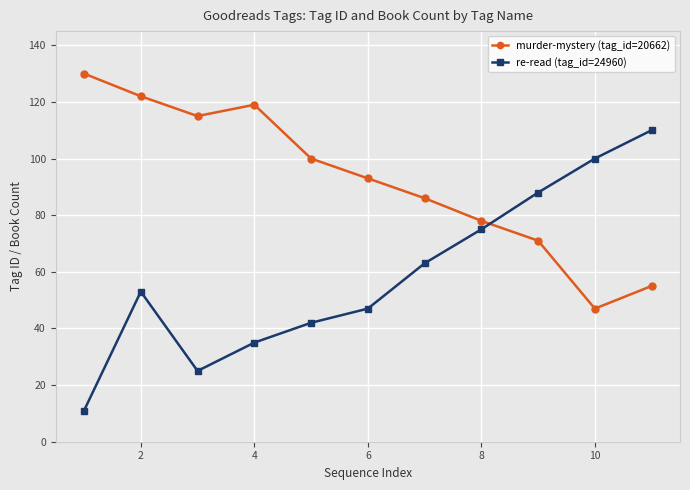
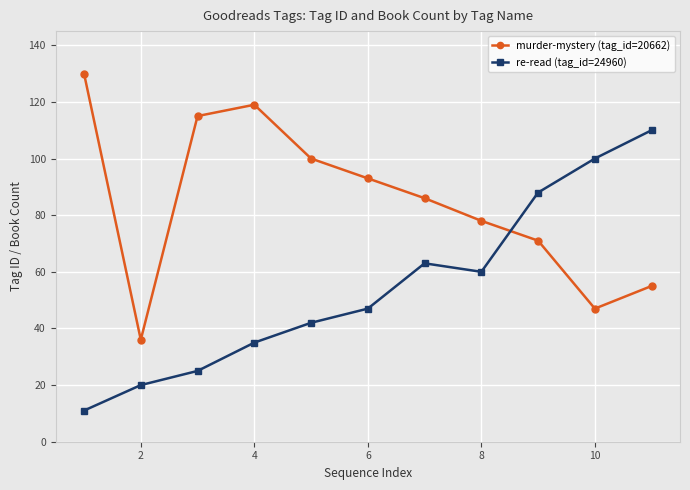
  {
    "murder-mystery (tag_id=20662)": {
-     "2": 122,
+     "2": 36,
      "4": 119,
      "6": 93,
      "8": 78,
      "10": 47
    },
    "re-read (tag_id=24960)": {
-     "2": 53,
+     "2": 20,
      "4": 35,
      "6": 47,
-     "8": 75,
+     "8": 60,
      "10": 100
    }
  }
